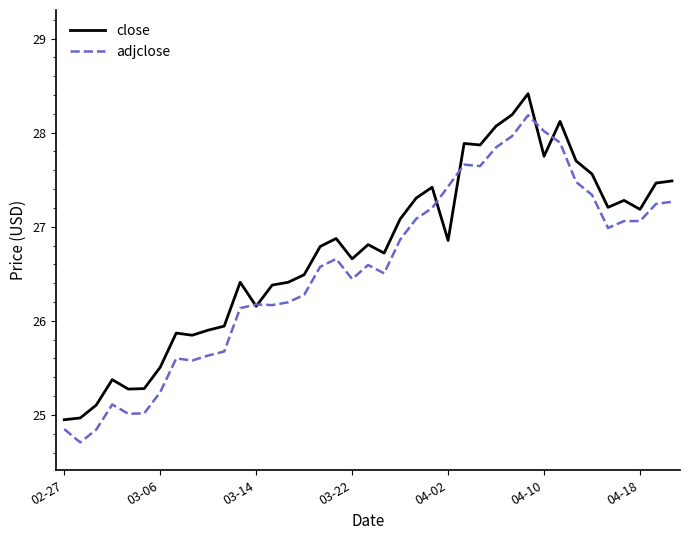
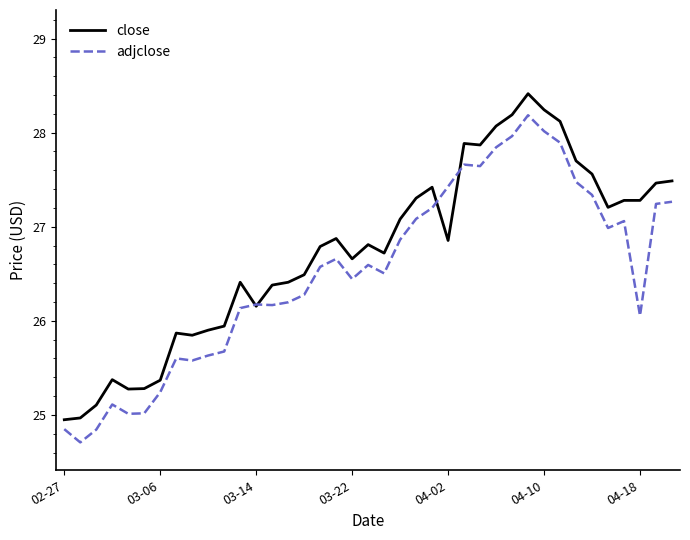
  {
    "close": {
      "02-27": 24.9,
-     "03-06": 25.5,
+     "03-06": 25.4,
      "03-22": 26.7,
      "04-02": 26.9,
-     "04-10": 27.7,
-     "04-18": 27.2
+     "04-10": 28.2,
+     "04-18": 27.3
    },
    "adjclose": {
      "02-27": 24.8,
      "03-06": 25.2,
      "03-22": 26.4,
      "04-02": 27.4,
      "04-10": 28.0,
-     "04-18": 27.1
+     "04-18": 26.1
    }
  }
